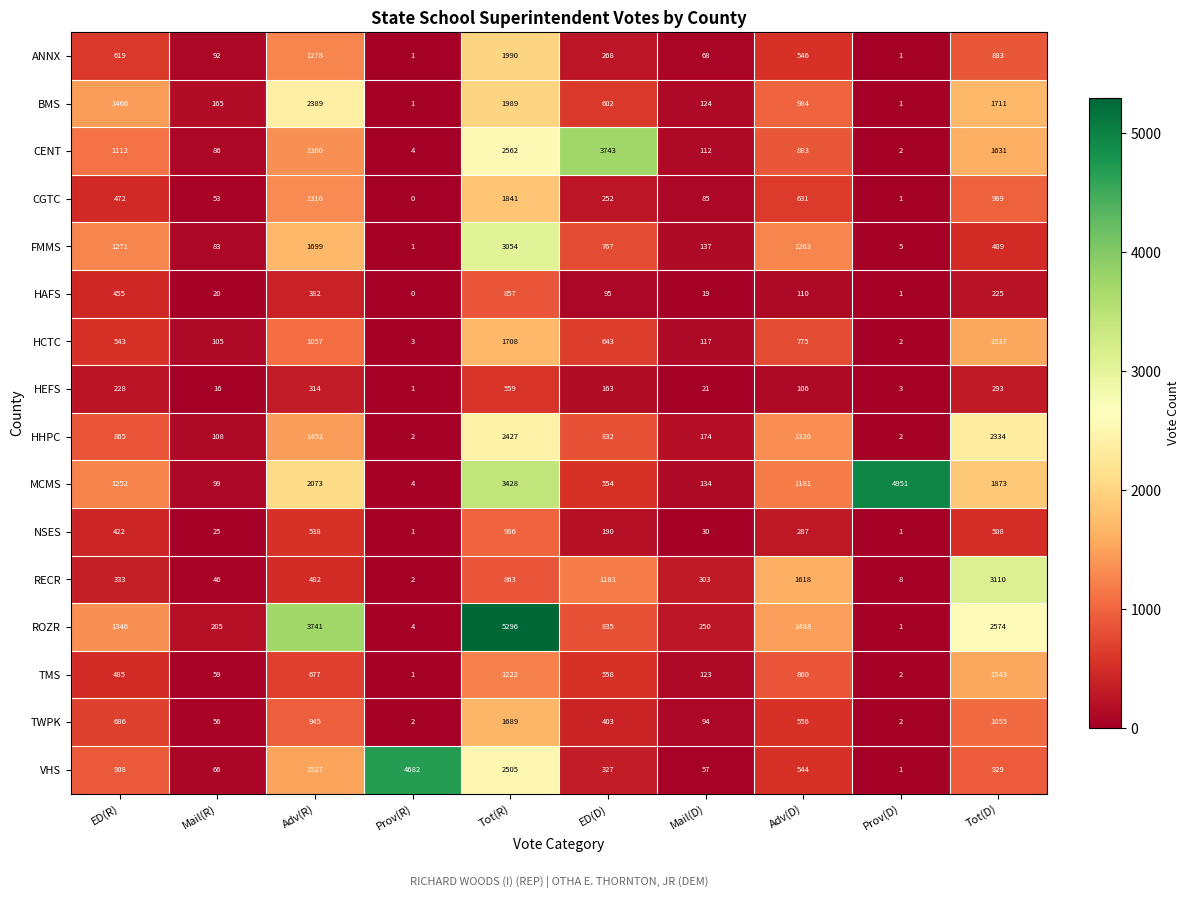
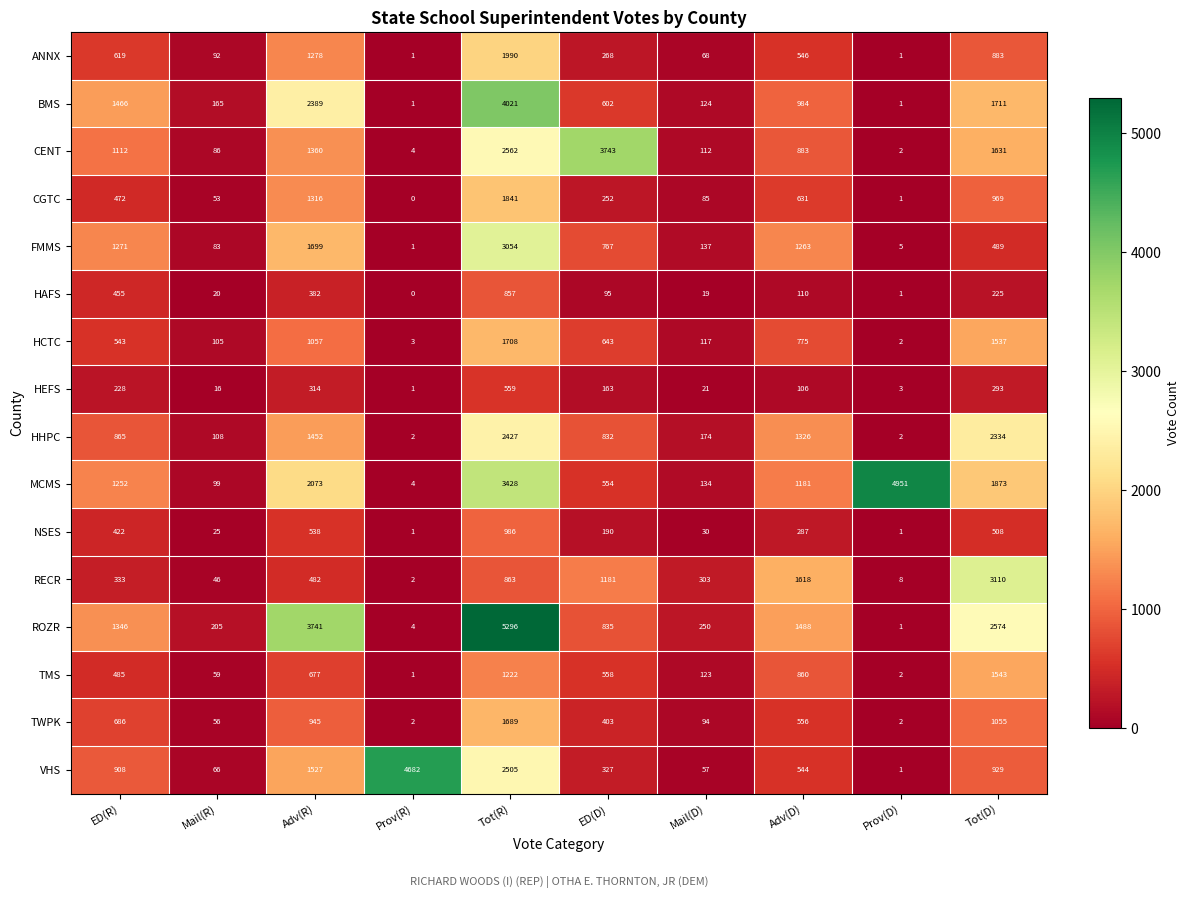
  {
    "ANNX": {
      "ED(R)": 619,
      "Mail(R)": 92,
      "Adv(R)": 1278,
      "Prov(R)": 1,
      "Tot(R)": 1990,
      "ED(D)": 268,
      "Mail(D)": 68,
      "Adv(D)": 546,
      "Prov(D)": 1,
      "Tot(D)": 883
    },
    "BMS": {
      "ED(R)": 1466,
      "Mail(R)": 165,
      "Adv(R)": 2389,
      "Prov(R)": 1,
-     "Tot(R)": 1989,
+     "Tot(R)": 4021,
      "ED(D)": 602,
      "Mail(D)": 124,
      "Adv(D)": 984,
      "Prov(D)": 1,
      "Tot(D)": 1711
    },
    "CENT": {
      "ED(R)": 1112,
      "Mail(R)": 86,
      "Adv(R)": 1360,
      "Prov(R)": 4,
      "Tot(R)": 2562,
      "ED(D)": 3743,
      "Mail(D)": 112,
      "Adv(D)": 883,
      "Prov(D)": 2,
      "Tot(D)": 1631
    },
    "CGTC": {
      "ED(R)": 472,
      "Mail(R)": 53,
      "Adv(R)": 1316,
      "Prov(R)": 0,
      "Tot(R)": 1841,
      "ED(D)": 252,
      "Mail(D)": 85,
      "Adv(D)": 631,
      "Prov(D)": 1,
      "Tot(D)": 969
    },
    "FMMS": {
      "ED(R)": 1271,
      "Mail(R)": 83,
      "Adv(R)": 1699,
      "Prov(R)": 1,
      "Tot(R)": 3054,
      "ED(D)": 767,
      "Mail(D)": 137,
      "Adv(D)": 1263,
      "Prov(D)": 5,
      "Tot(D)": 489
    },
    "HAFS": {
      "ED(R)": 455,
      "Mail(R)": 20,
      "Adv(R)": 382,
      "Prov(R)": 0,
      "Tot(R)": 857,
      "ED(D)": 95,
      "Mail(D)": 19,
      "Adv(D)": 110,
      "Prov(D)": 1,
      "Tot(D)": 225
    },
    "HCTC": {
      "ED(R)": 543,
      "Mail(R)": 105,
      "Adv(R)": 1057,
      "Prov(R)": 3,
      "Tot(R)": 1708,
      "ED(D)": 643,
      "Mail(D)": 117,
      "Adv(D)": 775,
      "Prov(D)": 2,
      "Tot(D)": 1537
    },
    "HEFS": {
      "ED(R)": 228,
      "Mail(R)": 16,
      "Adv(R)": 314,
      "Prov(R)": 1,
      "Tot(R)": 559,
      "ED(D)": 163,
      "Mail(D)": 21,
      "Adv(D)": 106,
      "Prov(D)": 3,
      "Tot(D)": 293
    },
    "HHPC": {
      "ED(R)": 865,
      "Mail(R)": 108,
      "Adv(R)": 1452,
      "Prov(R)": 2,
      "Tot(R)": 2427,
      "ED(D)": 832,
      "Mail(D)": 174,
      "Adv(D)": 1326,
      "Prov(D)": 2,
      "Tot(D)": 2334
    },
    "MCMS": {
      "ED(R)": 1252,
      "Mail(R)": 99,
      "Adv(R)": 2073,
      "Prov(R)": 4,
      "Tot(R)": 3428,
      "ED(D)": 554,
      "Mail(D)": 134,
      "Adv(D)": 1181,
      "Prov(D)": 4951,
      "Tot(D)": 1873
    },
    "NSES": {
      "ED(R)": 422,
      "Mail(R)": 25,
      "Adv(R)": 538,
      "Prov(R)": 1,
      "Tot(R)": 986,
      "ED(D)": 190,
      "Mail(D)": 30,
      "Adv(D)": 287,
      "Prov(D)": 1,
      "Tot(D)": 508
    },
    "RECR": {
      "ED(R)": 333,
      "Mail(R)": 46,
      "Adv(R)": 482,
      "Prov(R)": 2,
      "Tot(R)": 863,
      "ED(D)": 1181,
      "Mail(D)": 303,
      "Adv(D)": 1618,
      "Prov(D)": 8,
      "Tot(D)": 3110
    },
    "ROZR": {
      "ED(R)": 1346,
      "Mail(R)": 205,
      "Adv(R)": 3741,
      "Prov(R)": 4,
      "Tot(R)": 5296,
      "ED(D)": 835,
      "Mail(D)": 250,
      "Adv(D)": 1488,
      "Prov(D)": 1,
      "Tot(D)": 2574
    },
    "TMS": {
      "ED(R)": 485,
      "Mail(R)": 59,
      "Adv(R)": 677,
      "Prov(R)": 1,
      "Tot(R)": 1222,
      "ED(D)": 558,
      "Mail(D)": 123,
      "Adv(D)": 860,
      "Prov(D)": 2,
      "Tot(D)": 1543
    },
    "TWPK": {
      "ED(R)": 686,
      "Mail(R)": 56,
      "Adv(R)": 945,
      "Prov(R)": 2,
      "Tot(R)": 1689,
      "ED(D)": 403,
      "Mail(D)": 94,
      "Adv(D)": 556,
      "Prov(D)": 2,
      "Tot(D)": 1055
    },
    "VHS": {
      "ED(R)": 908,
      "Mail(R)": 66,
      "Adv(R)": 1527,
      "Prov(R)": 4682,
      "Tot(R)": 2505,
      "ED(D)": 327,
      "Mail(D)": 57,
      "Adv(D)": 544,
      "Prov(D)": 1,
      "Tot(D)": 929
    }
  }
